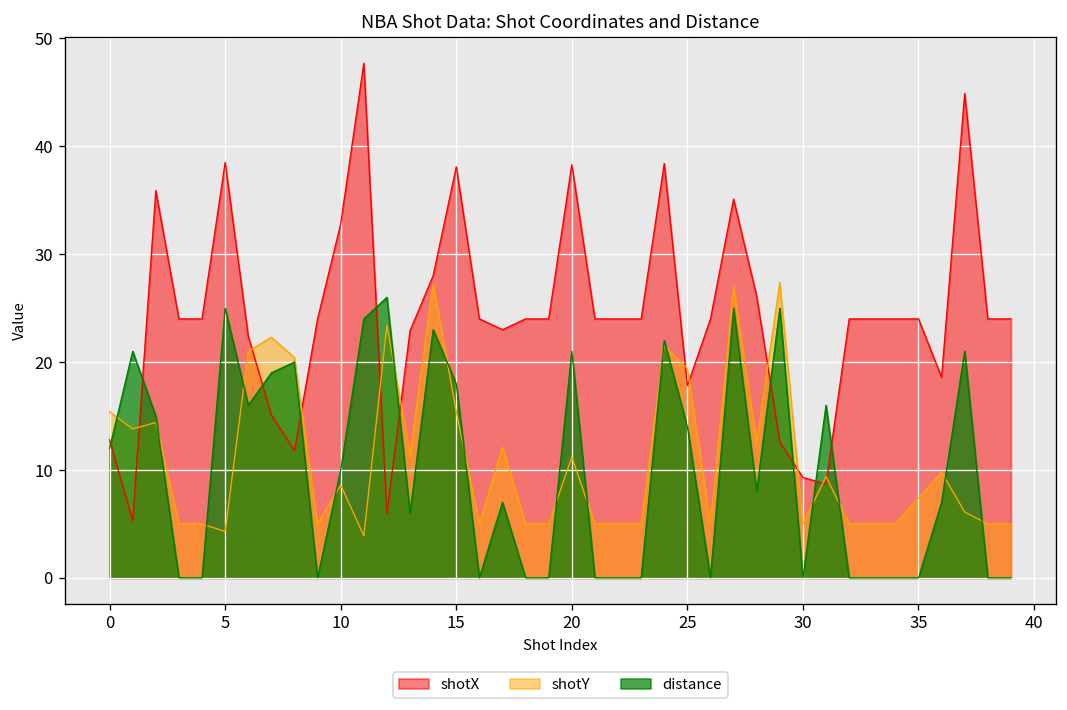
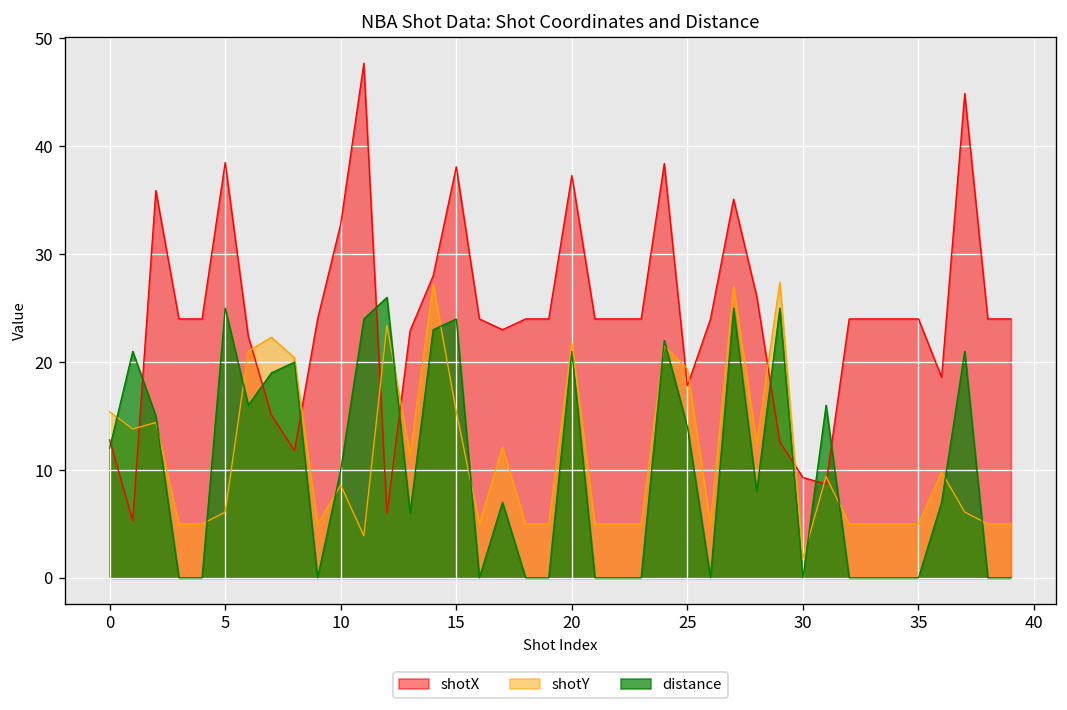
  {
    "shotX": {
      "0": 13,
      "5": 39,
      "10": 33,
      "15": 38,
-     "20": 38,
+     "20": 37,
      "25": 18,
      "30": 9,
      "35": 24
    },
    "shotY": {
      "0": 15,
-     "5": 4,
+     "5": 6,
      "10": 9,
      "15": 15,
-     "20": 11,
+     "20": 22,
      "25": 19,
-     "30": 5,
-     "35": 7
+     "30": 2,
+     "35": 5
    },
    "distance": {
      "0": 12,
      "5": 25,
      "10": 10,
-     "15": 18,
+     "15": 24,
      "20": 21,
      "25": 14,
      "30": 0,
      "35": 0
    }
  }
